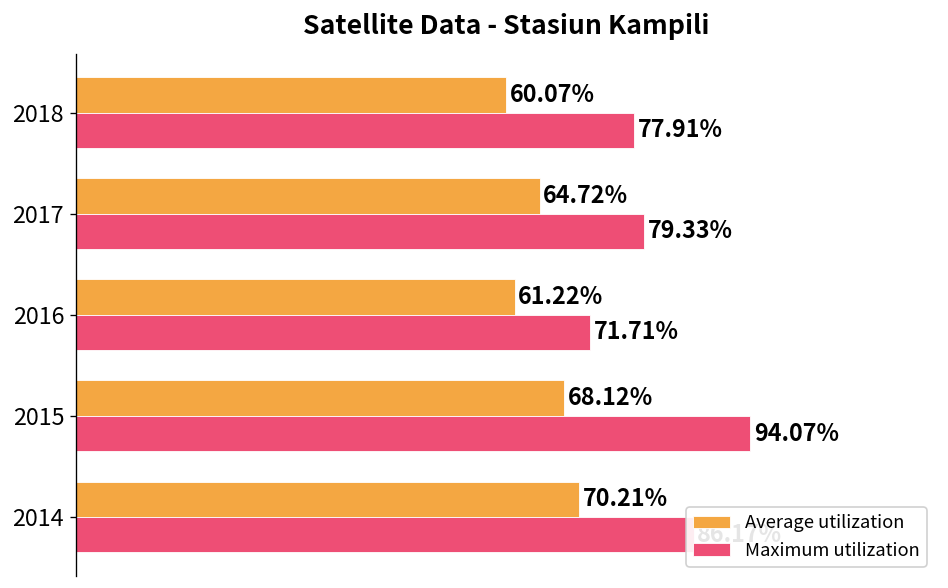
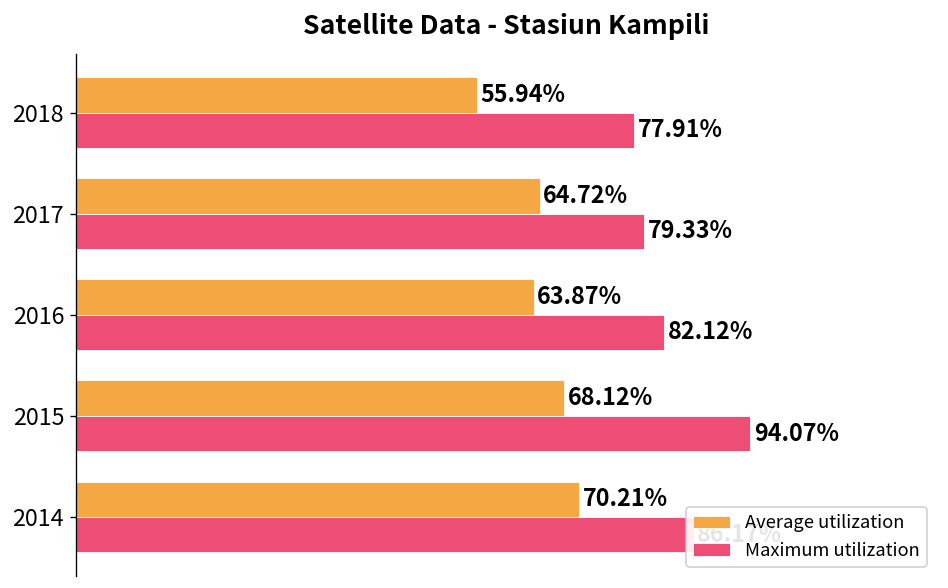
  {
    "Average utilization": {
-     "2018": "60.07%",
+     "2018": "55.94%",
      "2017": "64.72%",
-     "2016": "61.22%",
+     "2016": "63.87%",
      "2015": "68.12%",
      "2014": "70.21%"
    },
    "Maximum utilization": {
      "2018": "77.91%",
      "2017": "79.33%",
-     "2016": "71.71%",
+     "2016": "82.12%",
      "2015": "94.07%"
    }
  }
